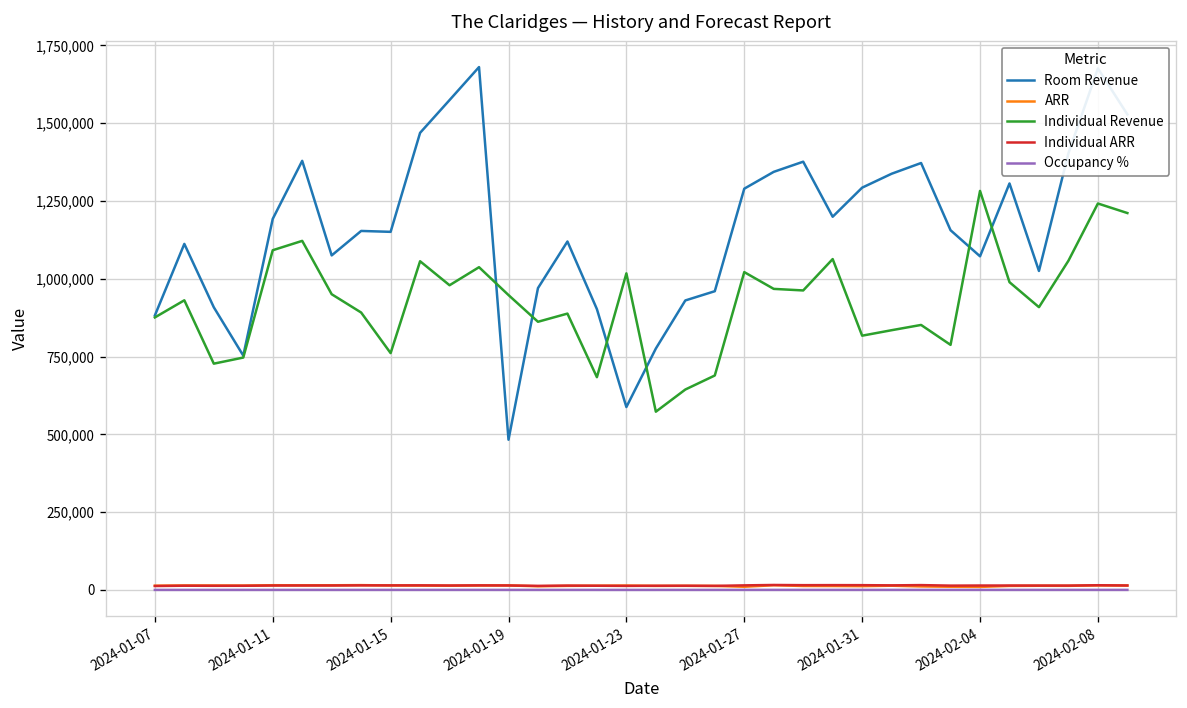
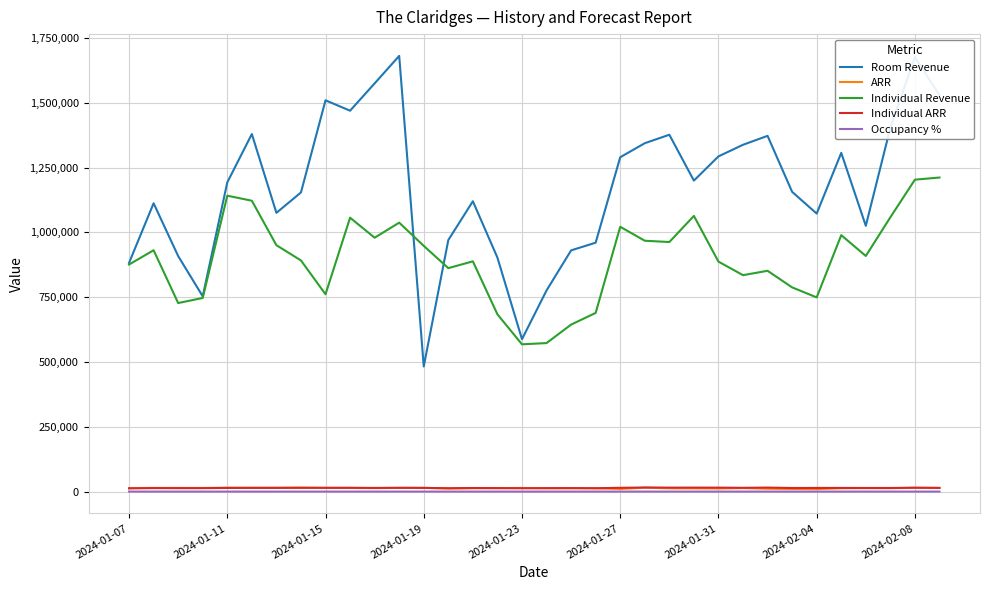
  {
    "Room Revenue": {
      "2024-01-11": "1,190,000",
-     "2024-01-15": "1,150,000",
+     "2024-01-15": "1,510,000",
      "2024-01-19": "480,000",
      "2024-01-23": "590,000",
      "2024-01-27": "1,290,000",
      "2024-01-31": "1,290,000",
      "2024-02-04": "1,070,000"
    },
    "Individual Revenue": {
-     "2024-01-11": "1,090,000",
+     "2024-01-11": "1,140,000",
      "2024-01-15": "760,000",
      "2024-01-19": "950,000",
-     "2024-01-23": "1,020,000",
+     "2024-01-23": "570,000",
      "2024-01-27": "1,020,000",
-     "2024-01-31": "820,000",
-     "2024-02-04": "1,280,000",
-     "2024-02-08": "1,240,000"
+     "2024-01-31": "890,000",
+     "2024-02-04": "750,000",
+     "2024-02-08": "1,200,000"
    },
    "Occupancy %": {
      "2024-01-07": "0",
      "2024-01-11": "0",
      "2024-01-15": "0",
      "2024-01-19": "0",
      "2024-01-23": "0",
      "2024-01-27": "0",
      "2024-01-31": "0",
      "2024-02-08": "0"
    }
  }
